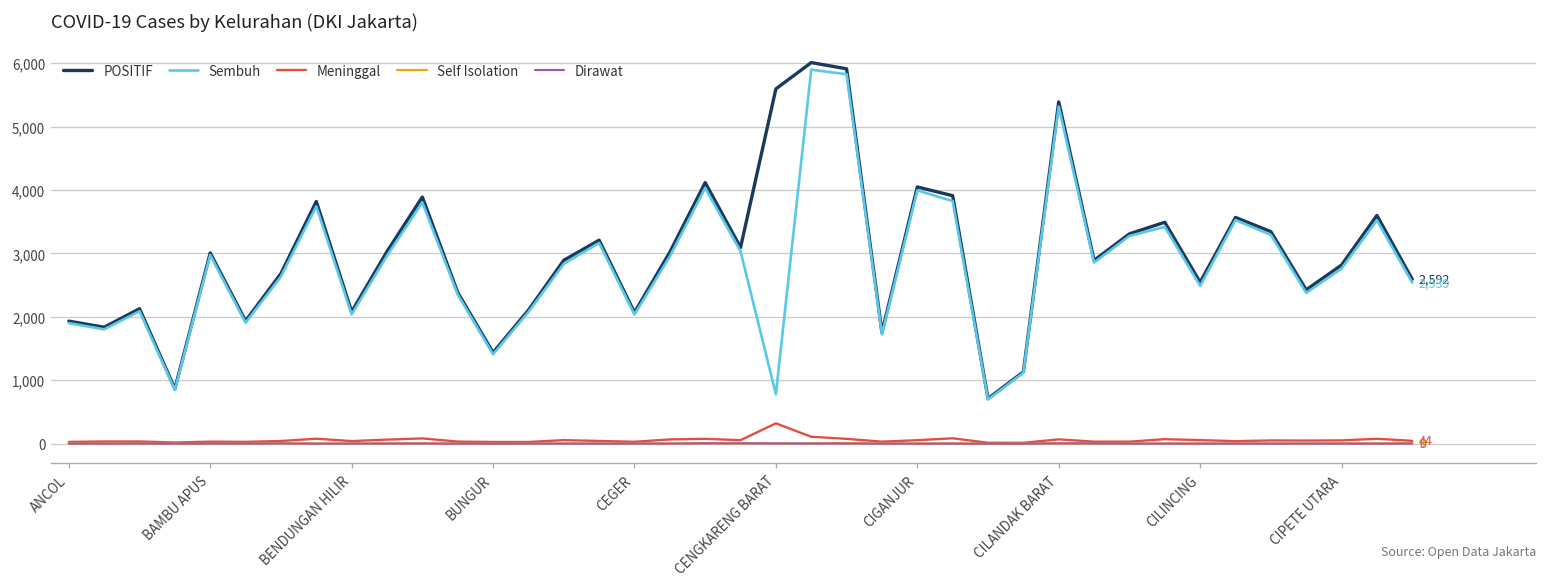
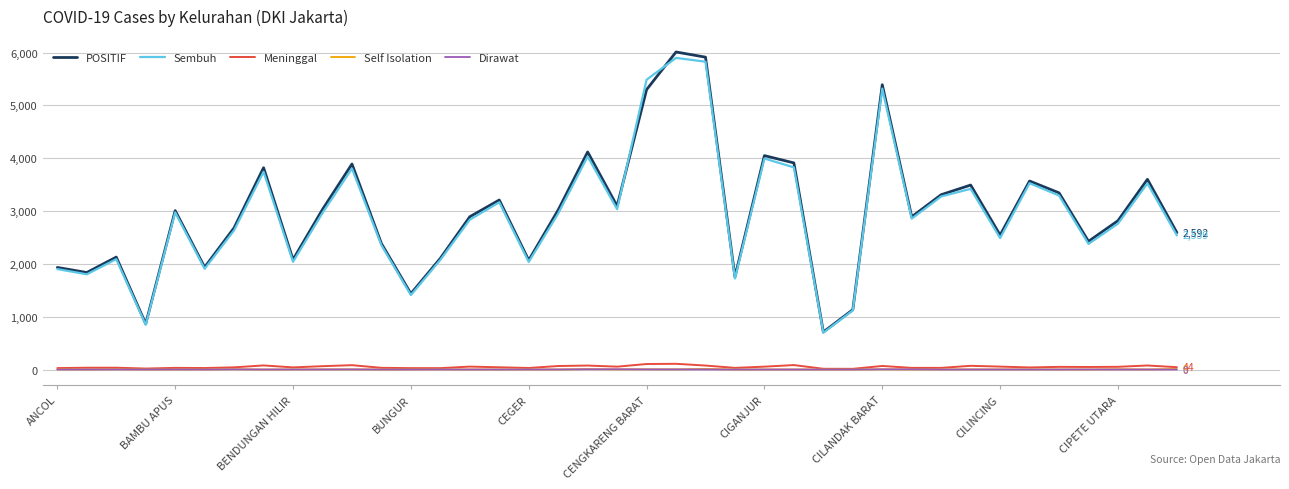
  {
    "POSITIF": {
-     "CENGKARENG BARAT": "5,600",
+     "CENGKARENG BARAT": "5,300",
      "CIGANJUR": "4,000",
      "CILANDAK BARAT": "5,400",
      "CILINCING": "2,500",
      "CIPETE UTARA": "2,800"
    },
    "Sembuh": {
-     "CENGKARENG BARAT": "800",
+     "CENGKARENG BARAT": "5,500",
      "CIGANJUR": "4,000",
      "CILANDAK BARAT": "5,300",
      "CILINCING": "2,500",
      "CIPETE UTARA": "2,800"
    },
    "Meninggal": {
-     "CENGKARENG BARAT": "300",
+     "CENGKARENG BARAT": "100",
      "CIGANJUR": "100",
      "CILANDAK BARAT": "100",
      "CILINCING": "100"
    },
    "Dirawat": {
      "CENGKARENG BARAT": "0",
      "CIGANJUR": "0",
      "CILANDAK BARAT": "0",
      "CILINCING": "0",
      "CIPETE UTARA": "0"
    }
  }
